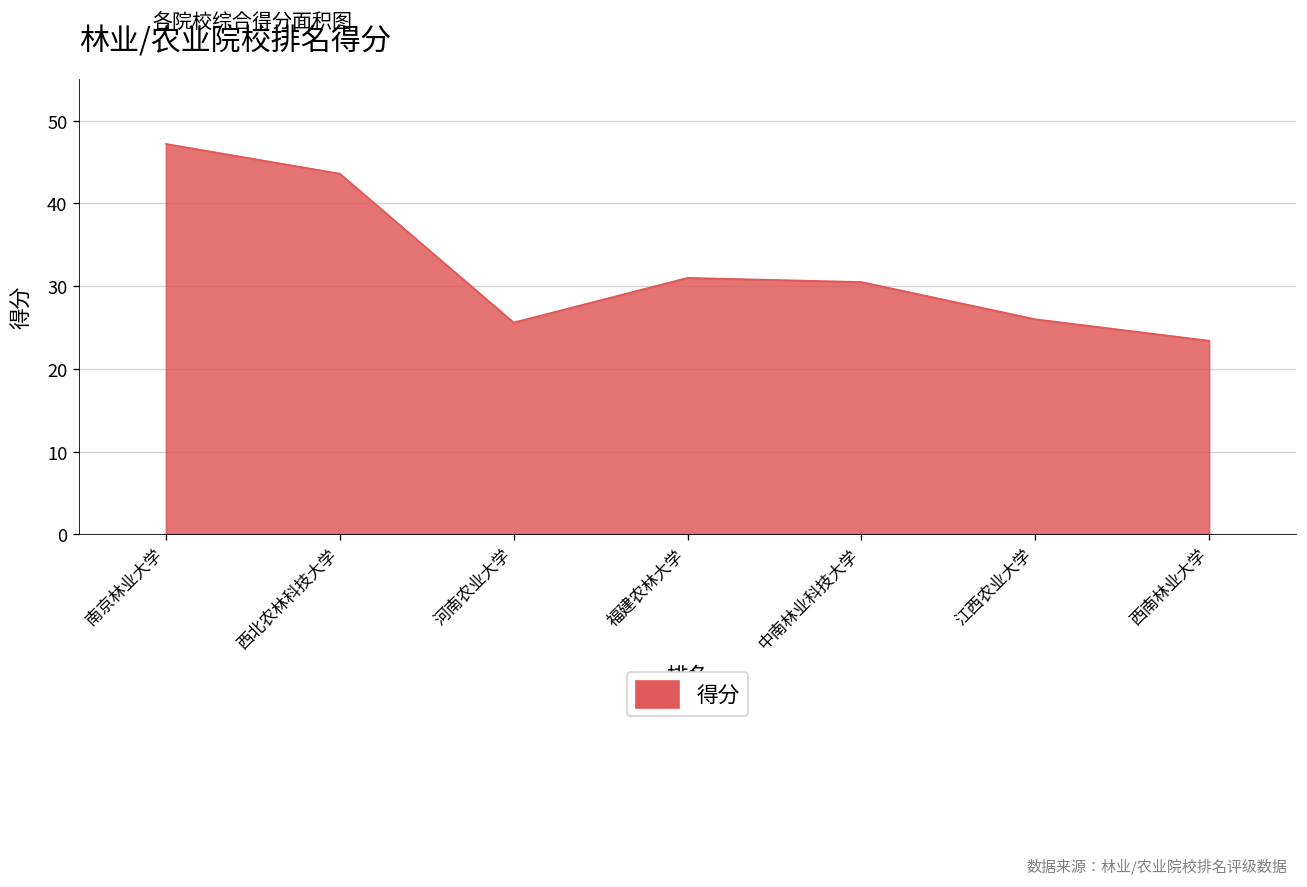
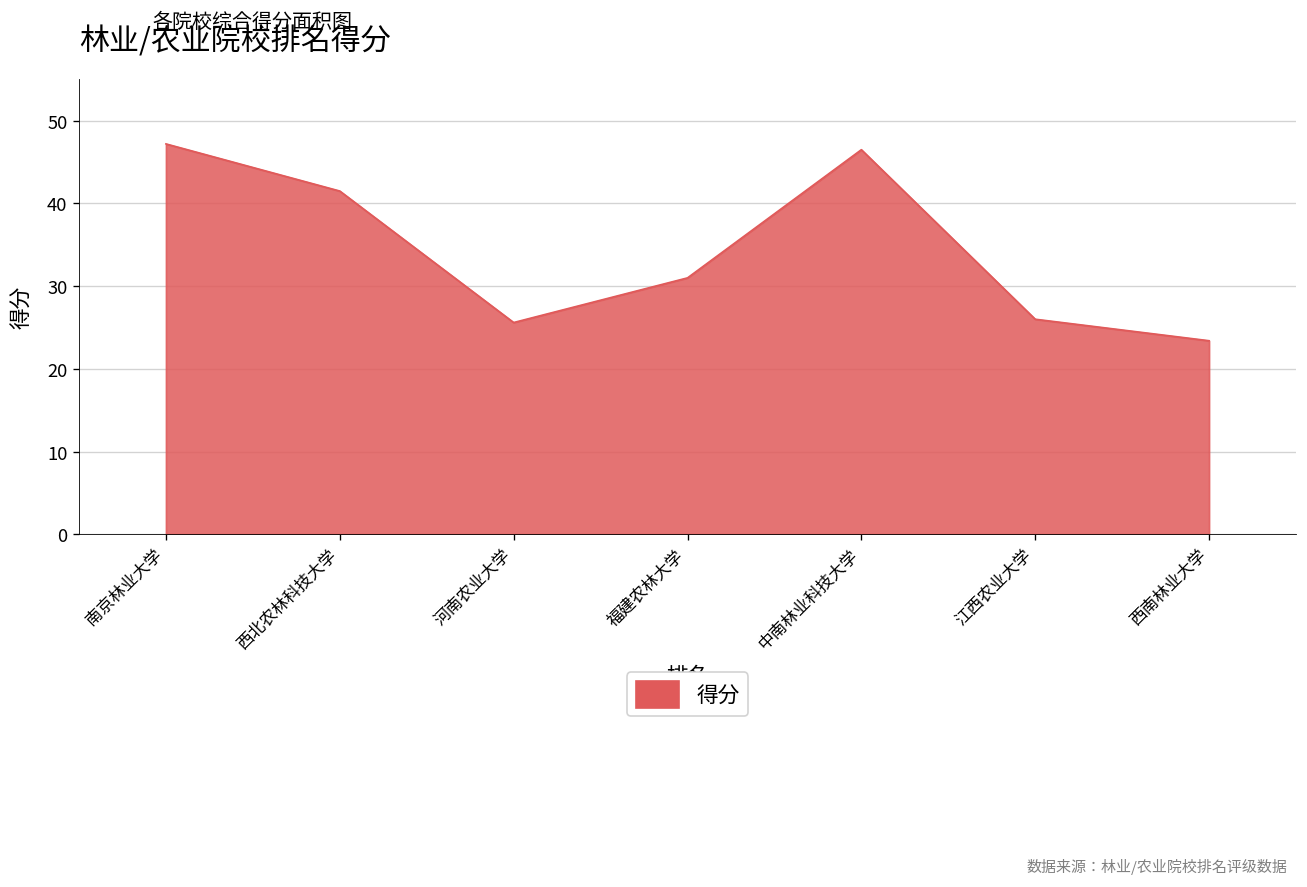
  {
    "南京林业大学": 47,
-   "西北农林科技大学": 44,
+   "西北农林科技大学": 42,
    "河南农业大学": 26,
    "福建农林大学": 31,
-   "中南林业科技大学": 31,
+   "中南林业科技大学": 47,
    "江西农业大学": 26,
    "西南林业大学": 23
  }
